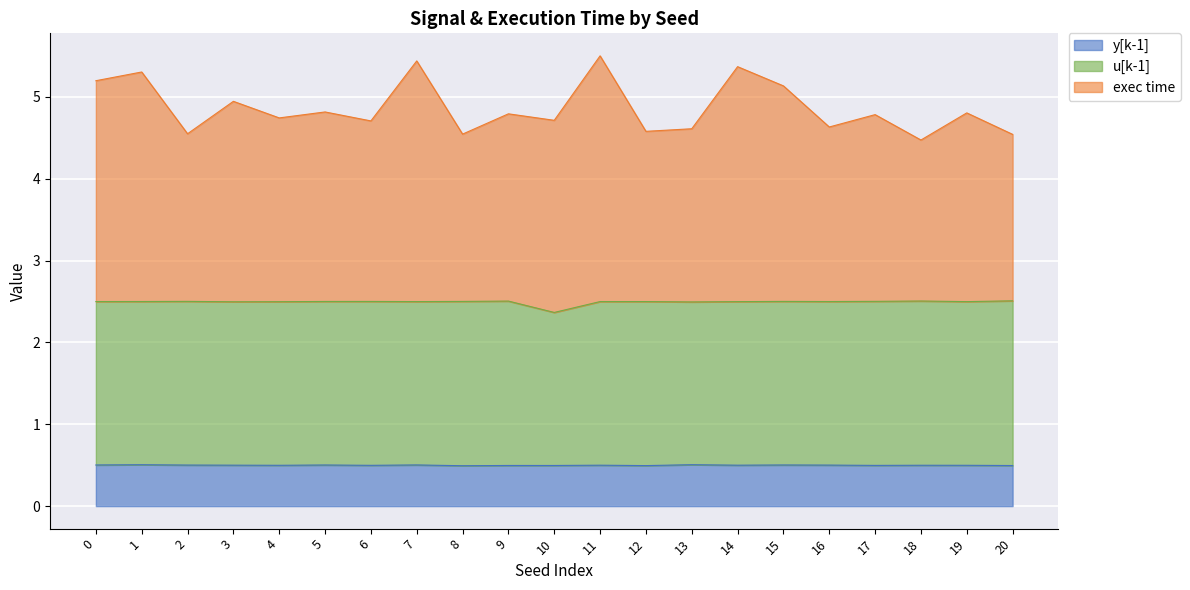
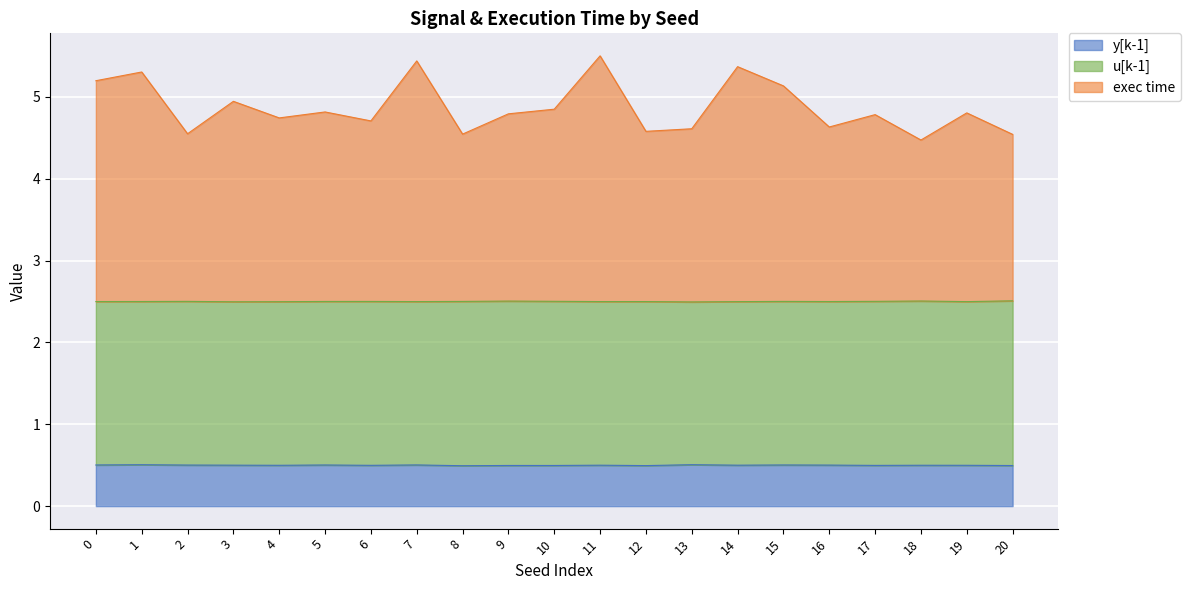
  {
    "y[k-1]": {
      "0": 0.5,
      "1": 0.5,
      "2": 0.5,
      "3": 0.5,
      "4": 0.5,
      "5": 0.5,
      "6": 0.5,
      "7": 0.5,
      "8": 0.5,
      "9": 0.5,
      "10": 0.5,
      "11": 0.5,
      "12": 0.5,
      "13": 0.5,
      "14": 0.5,
      "15": 0.5,
      "16": 0.5,
      "17": 0.5,
      "18": 0.5,
      "19": 0.5,
      "20": 0.5
    },
    "u[k-1]": {
      "0": 2.0,
      "1": 2.0,
      "2": 2.0,
      "3": 2.0,
      "4": 2.0,
      "5": 2.0,
      "6": 2.0,
      "7": 2.0,
      "8": 2.0,
      "9": 2.0,
-     "10": 1.9,
+     "10": 2.0,
      "11": 2.0,
      "12": 2.0,
      "13": 2.0,
      "14": 2.0,
      "15": 2.0,
      "16": 2.0,
      "17": 2.0,
      "18": 2.0,
      "19": 2.0,
      "20": 2.0
    },
    "exec time": {
      "0": 2.7,
      "1": 2.8,
      "2": 2.0,
      "3": 2.4,
      "4": 2.2,
      "5": 2.3,
      "6": 2.2,
      "7": 2.9,
      "8": 2.0,
      "9": 2.3,
      "10": 2.3,
      "11": 3.0,
      "12": 2.1,
      "13": 2.1,
      "14": 2.9,
      "15": 2.6,
      "16": 2.1,
      "17": 2.3,
      "18": 2.0,
      "19": 2.3,
      "20": 2.0
    }
  }
